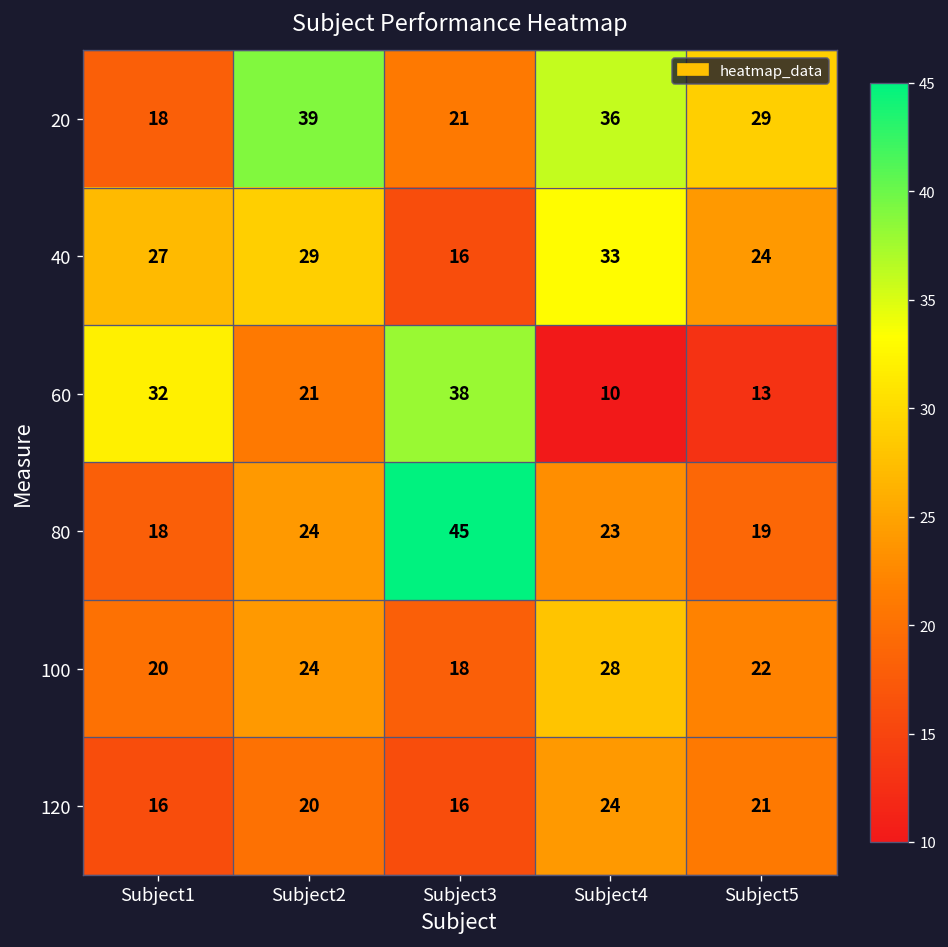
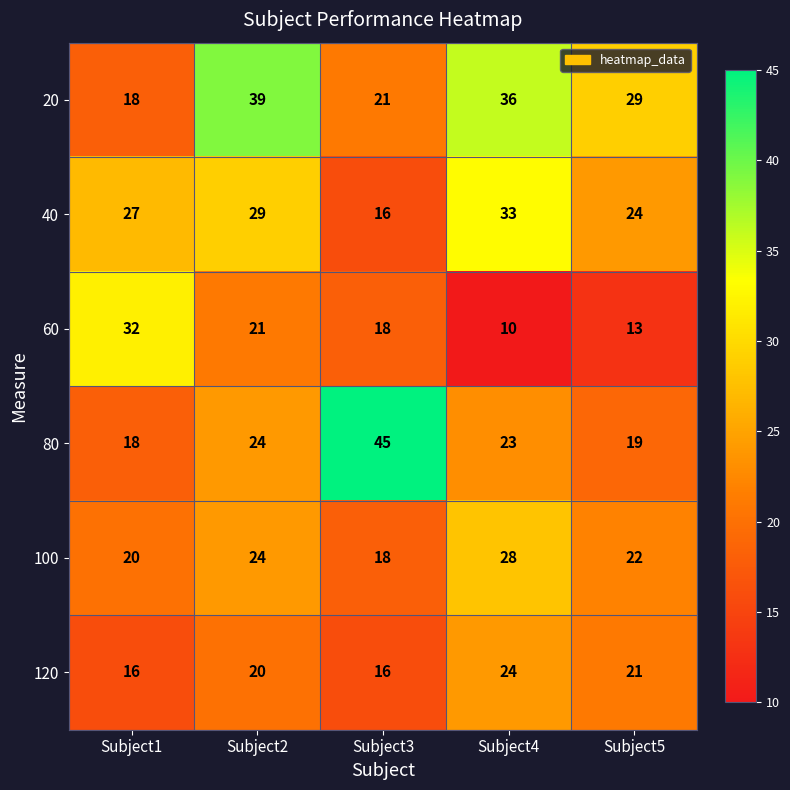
  {
    "20": {
      "Subject1": 18,
      "Subject2": 39,
      "Subject3": 21,
      "Subject4": 36,
      "Subject5": 29
    },
    "40": {
      "Subject1": 27,
      "Subject2": 29,
      "Subject3": 16,
      "Subject4": 33,
      "Subject5": 24
    },
    "60": {
      "Subject1": 32,
      "Subject2": 21,
-     "Subject3": 38,
+     "Subject3": 18,
      "Subject4": 10,
      "Subject5": 13
    },
    "80": {
      "Subject1": 18,
      "Subject2": 24,
      "Subject3": 45,
      "Subject4": 23,
      "Subject5": 19
    },
    "100": {
      "Subject1": 20,
      "Subject2": 24,
      "Subject3": 18,
      "Subject4": 28,
      "Subject5": 22
    },
    "120": {
      "Subject1": 16,
      "Subject2": 20,
      "Subject3": 16,
      "Subject4": 24,
      "Subject5": 21
    }
  }
